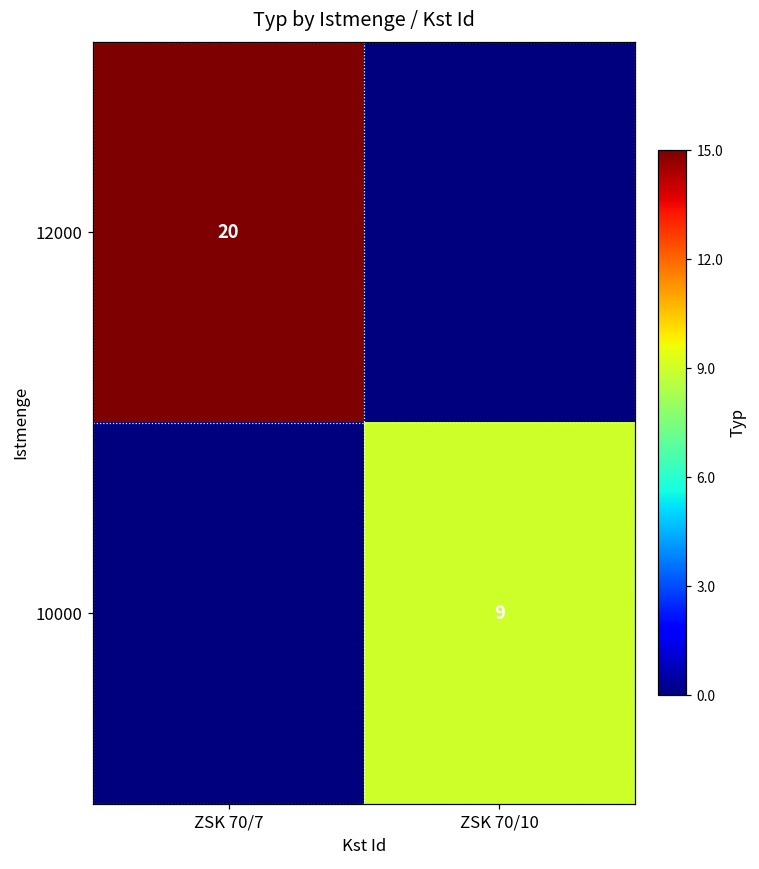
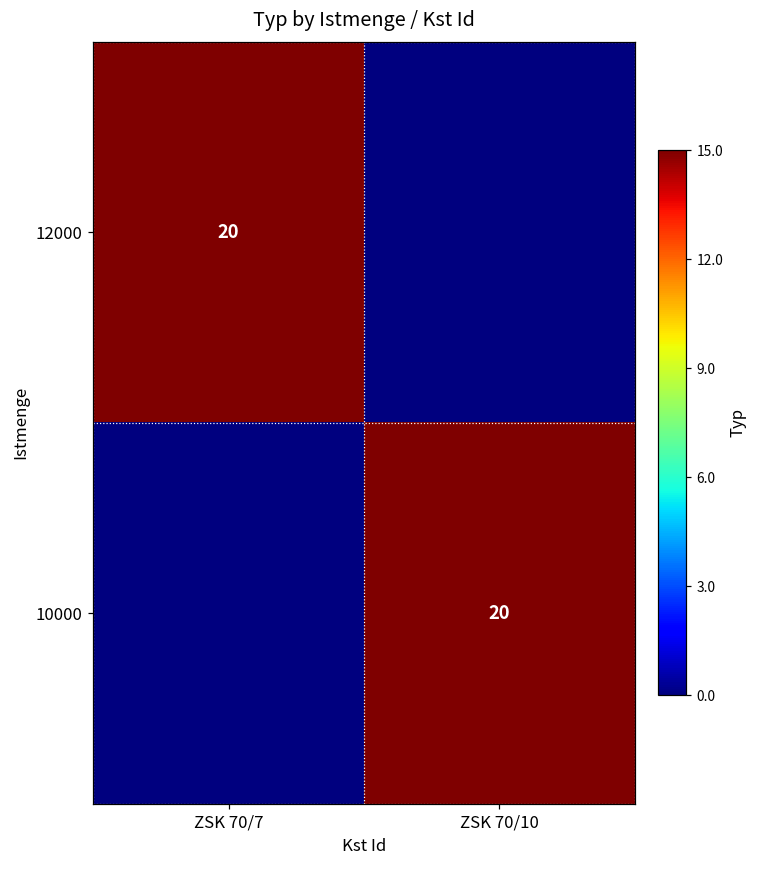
  {
    "12000": {
      "ZSK 70/7": 20
    },
    "10000": {
-     "ZSK 70/10": 9
+     "ZSK 70/10": 20
    }
  }
